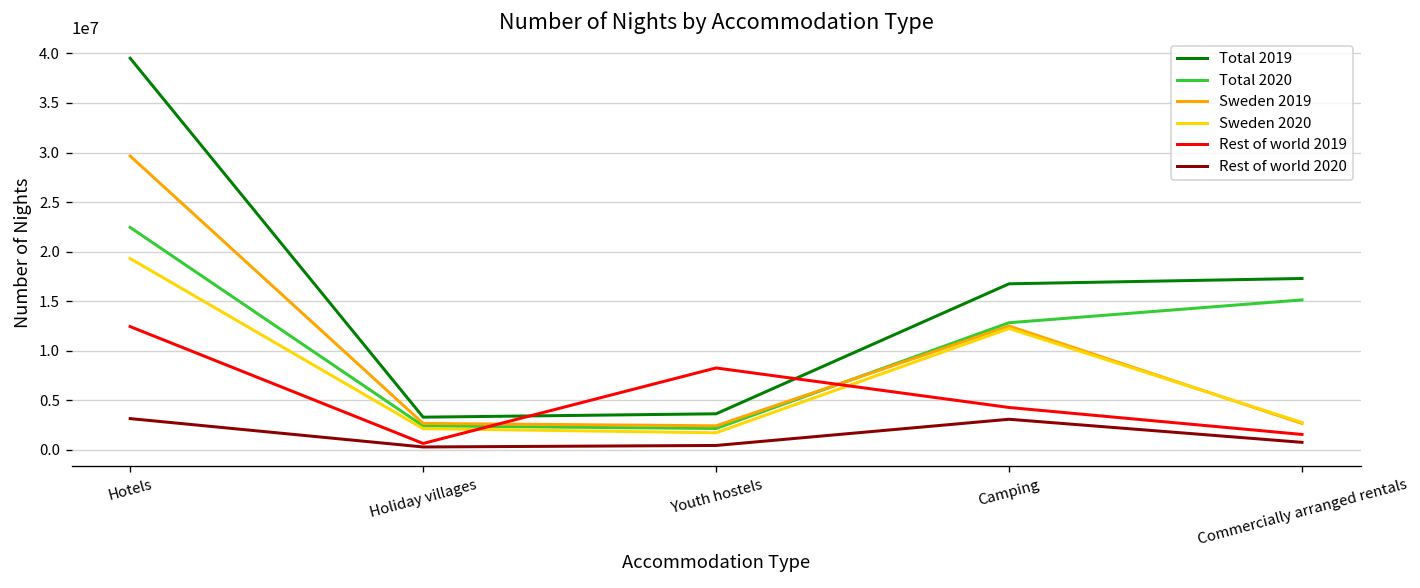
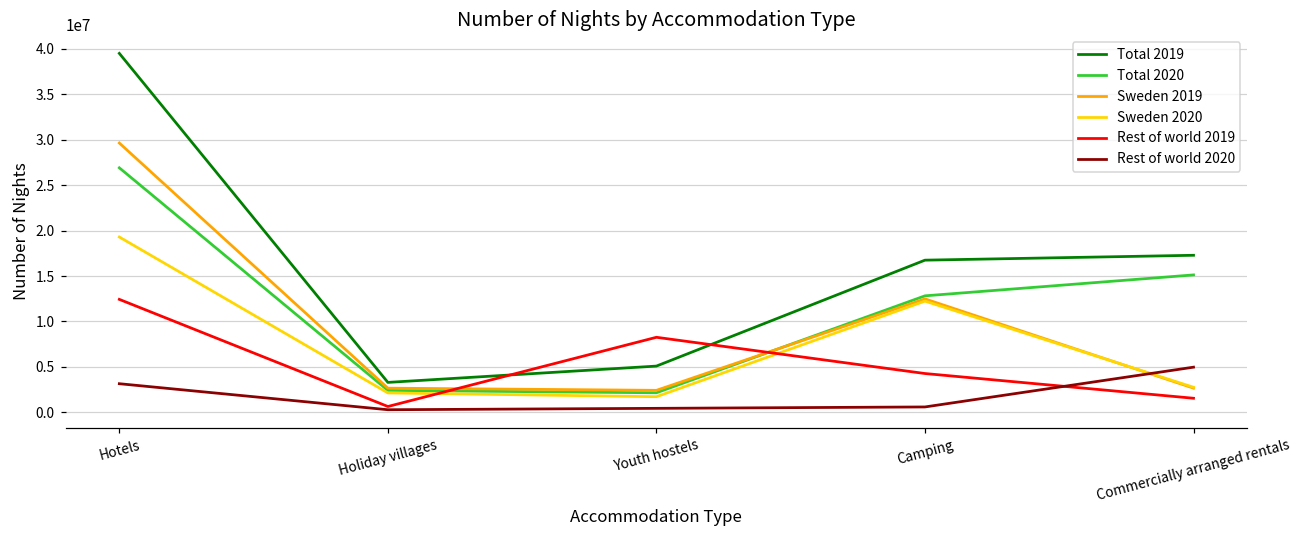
  {
    "Total 2019": {
      "Hotels": 40000000,
      "Holiday villages": 3000000,
-     "Youth hostels": 4000000,
+     "Youth hostels": 5000000,
      "Camping": 17000000,
      "Commercially arranged rentals": 17000000
    },
    "Total 2020": {
-     "Hotels": 22000000,
+     "Hotels": 27000000,
      "Camping": 13000000,
      "Commercially arranged rentals": 15000000
    },
    "Rest of world 2019": {
      "Hotels": 12000000,
      "Holiday villages": 1000000,
      "Youth hostels": 8000000,
      "Camping": 4000000,
      "Commercially arranged rentals": 2000000
    },
    "Rest of world 2020": {
      "Hotels": 3000000,
      "Holiday villages": 0,
      "Youth hostels": 0,
-     "Camping": 3000000,
-     "Commercially arranged rentals": 1000000
+     "Camping": 1000000,
+     "Commercially arranged rentals": 5000000
    }
  }
